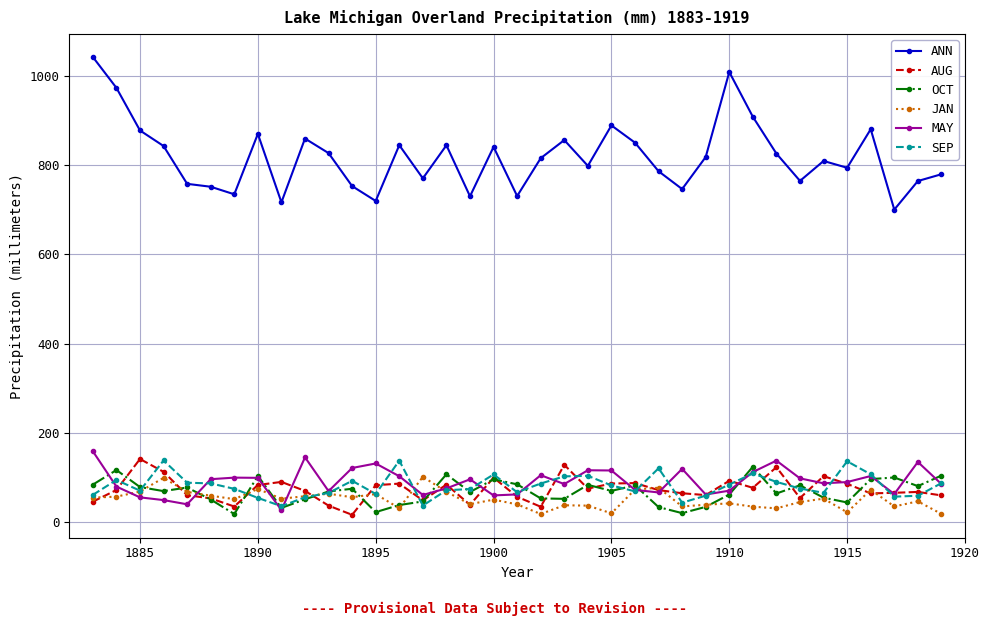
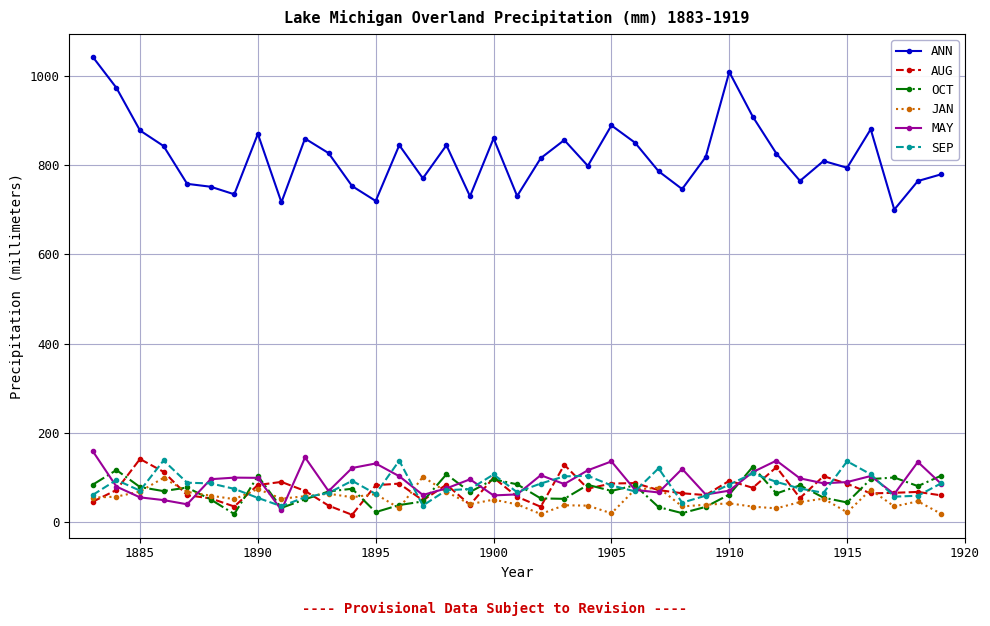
  {
    "ANN": {
      "1885": 880,
      "1890": 870,
      "1895": 720,
-     "1900": 840,
+     "1900": 860,
      "1905": 890,
      "1910": 1010,
      "1915": 790
    },
    "AUG": {
      "1885": 140,
      "1890": 80,
      "1895": 80,
      "1910": 90
    },
    "OCT": {
      "1885": 80,
      "1895": 20,
      "1905": 70,
      "1910": 60,
      "1915": 40
    },
    "JAN": {
      "1890": 70,
      "1900": 50,
      "1905": 20,
      "1910": 40,
      "1915": 20
    },
    "MAY": {
      "1885": 60,
      "1895": 130,
      "1900": 60,
-     "1905": 120,
+     "1905": 140,
      "1910": 70
    },
    "SEP": {
      "1890": 50,
      "1900": 110,
      "1910": 80,
      "1915": 140
    }
  }
